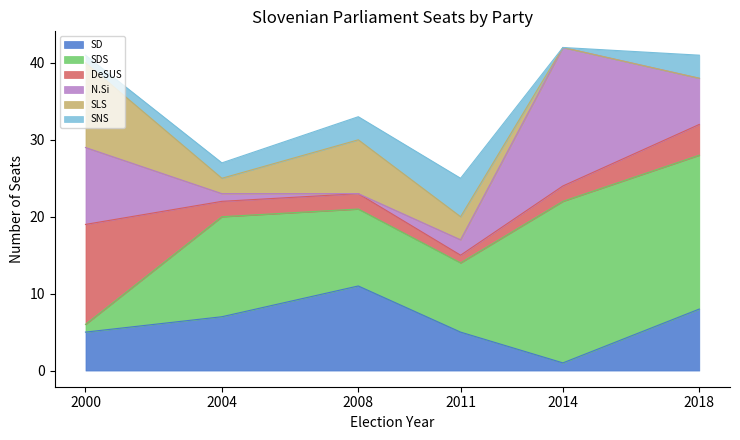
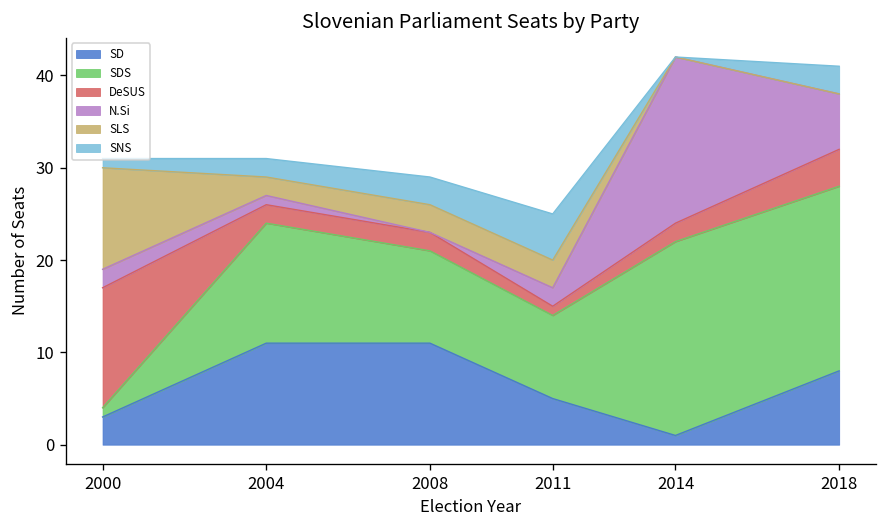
  {
    "SD": {
-     "2000": 5,
-     "2004": 7,
+     "2000": 3,
+     "2004": 11,
      "2008": 11,
      "2011": 5,
      "2014": 1,
      "2018": 8
    },
    "SDS": {
      "2000": 1,
      "2004": 13,
      "2008": 10,
      "2011": 9,
      "2014": 21,
      "2018": 20
    },
    "DeSUS": {
      "2000": 13,
      "2004": 2,
      "2011": 1,
      "2014": 2,
      "2018": 4
    },
    "N.Si": {
-     "2000": 10,
+     "2000": 2,
      "2004": 1,
      "2011": 2
    },
    "SLS": {
      "2004": 2,
-     "2008": 7,
+     "2008": 3,
      "2011": 3
    },
    "SNS": {
      "2004": 2,
      "2008": 3,
      "2011": 5,
      "2018": 3
    }
  }
